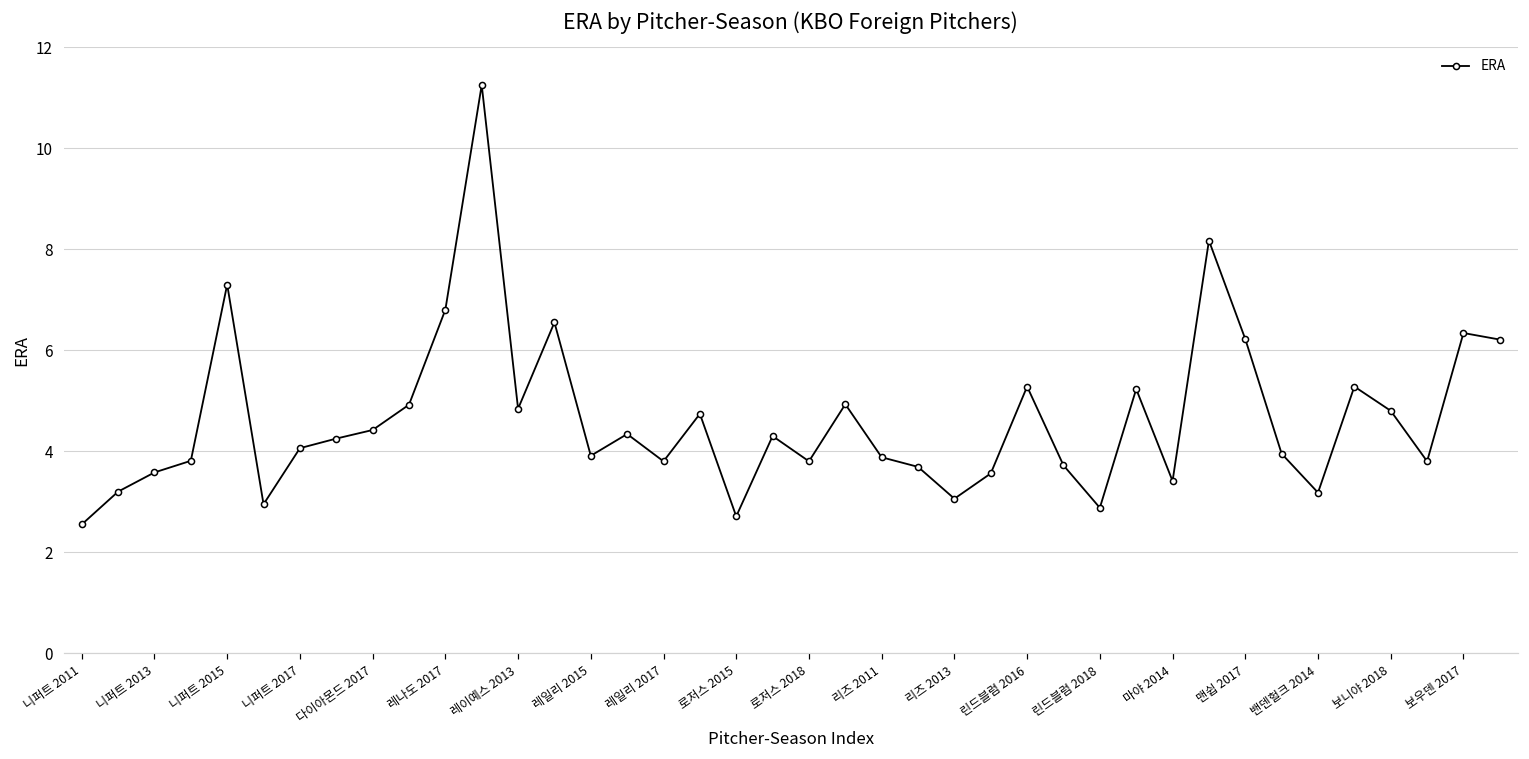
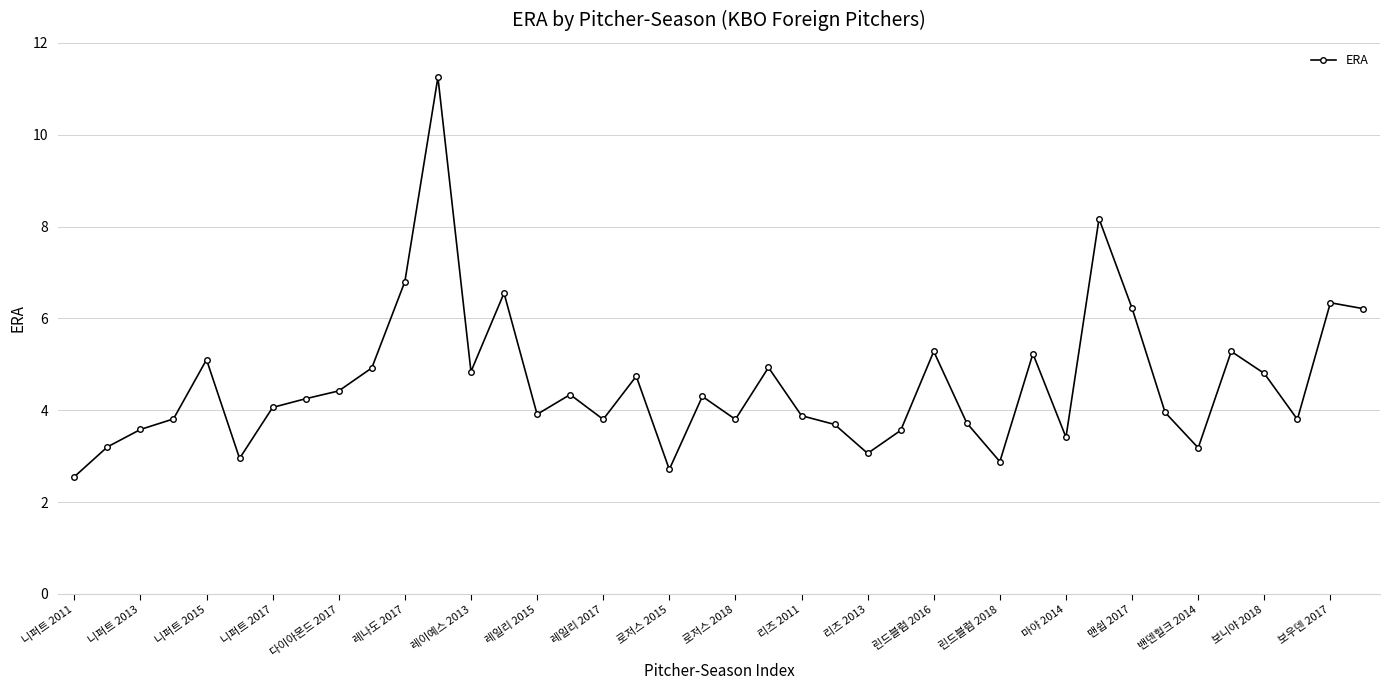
  {
    "니퍼트 2011": 2.6,
    "니퍼트 2013": 3.6,
-   "니퍼트 2015": 7.3,
+   "니퍼트 2015": 5.1,
    "니퍼트 2017": 4.1,
    "다이아몬드 2017": 4.4,
    "레나도 2017": 6.8,
    "레이예스 2013": 4.8,
    "레일리 2015": 3.9,
    "레일리 2017": 3.8,
    "로저스 2015": 2.7,
    "로저스 2018": 3.8,
    "리즈 2011": 3.9,
    "리즈 2013": 3.1,
    "린드블럼 2016": 5.3,
    "린드블럼 2018": 2.9,
    "마야 2014": 3.4,
    "맨쉽 2017": 6.2,
    "밴덴헐크 2014": 3.2,
    "보니야 2018": 4.8,
    "보우덴 2017": 6.3
  }
